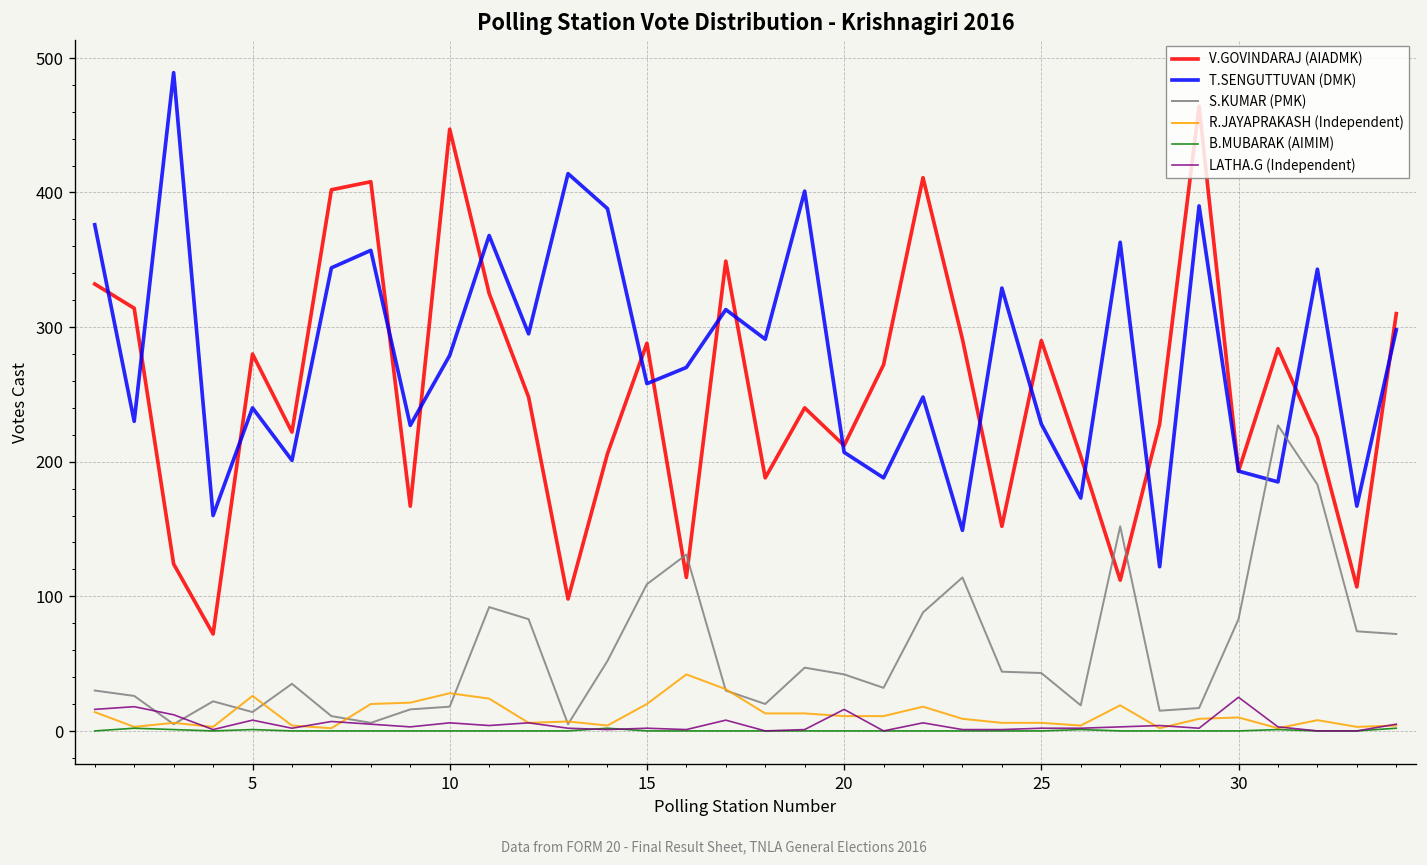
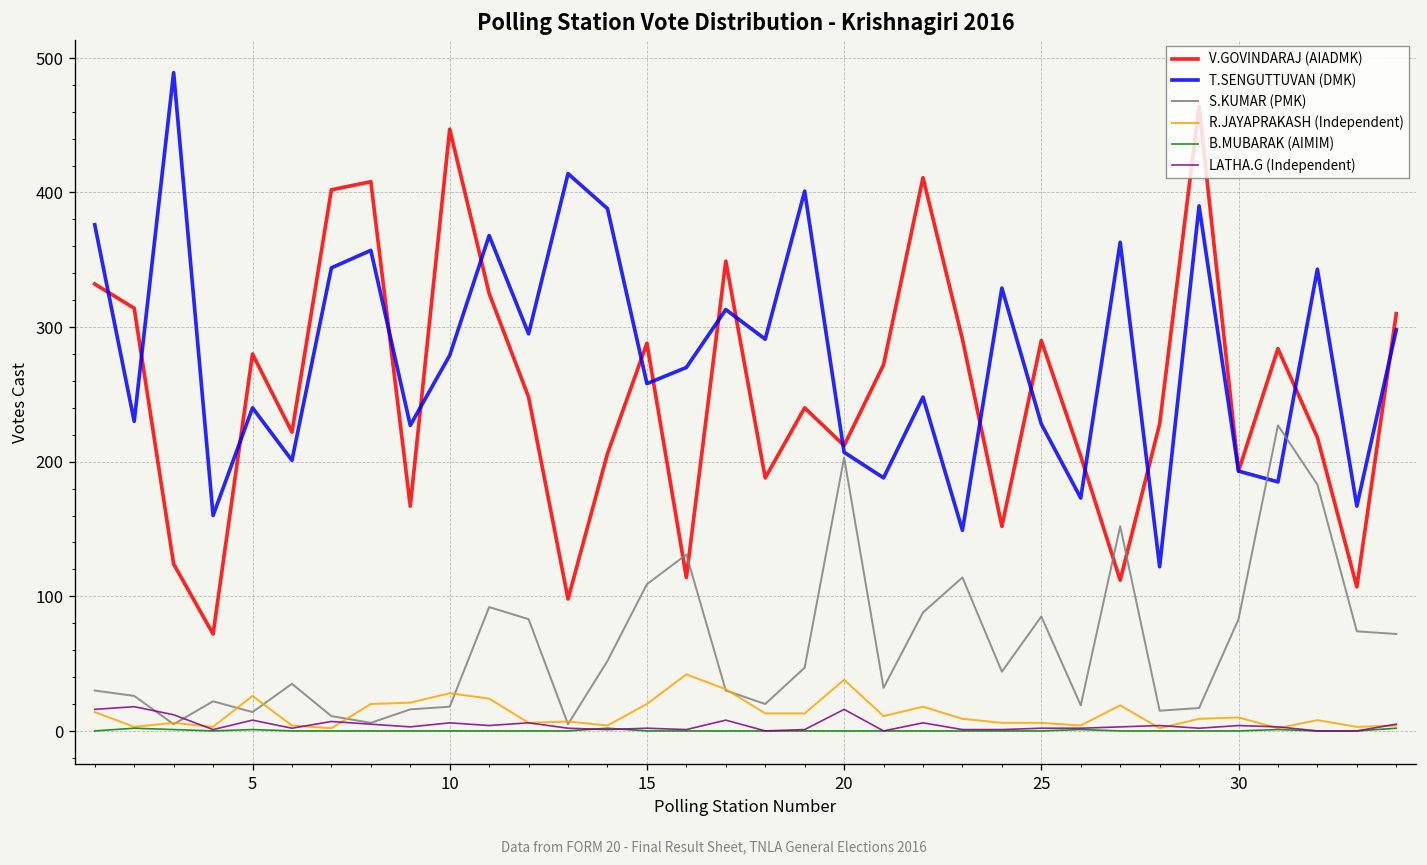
  {
    "V.GOVINDARAJ (AIADMK)": {
      "5": 280,
      "10": 447,
      "15": 288,
      "20": 212,
      "25": 290
    },
    "T.SENGUTTUVAN (DMK)": {
      "5": 240,
      "10": 279,
      "15": 258,
      "20": 207,
      "25": 228
    },
    "S.KUMAR (PMK)": {
      "5": 14,
      "10": 18,
      "15": 109,
-     "20": 42,
-     "25": 43,
+     "20": 203,
+     "25": 85,
      "30": 83
    },
    "R.JAYAPRAKASH (Independent)": {
      "5": 26,
      "10": 28,
      "15": 20,
-     "20": 11,
+     "20": 38,
      "25": 6,
      "30": 10
    },
    "B.MUBARAK (AIMIM)": {
      "5": 1,
      "10": 0,
      "20": 0,
      "30": 0
    },
    "LATHA.G (Independent)": {
      "5": 8,
      "10": 6,
      "20": 16,
-     "30": 25
+     "30": 4
    }
  }
